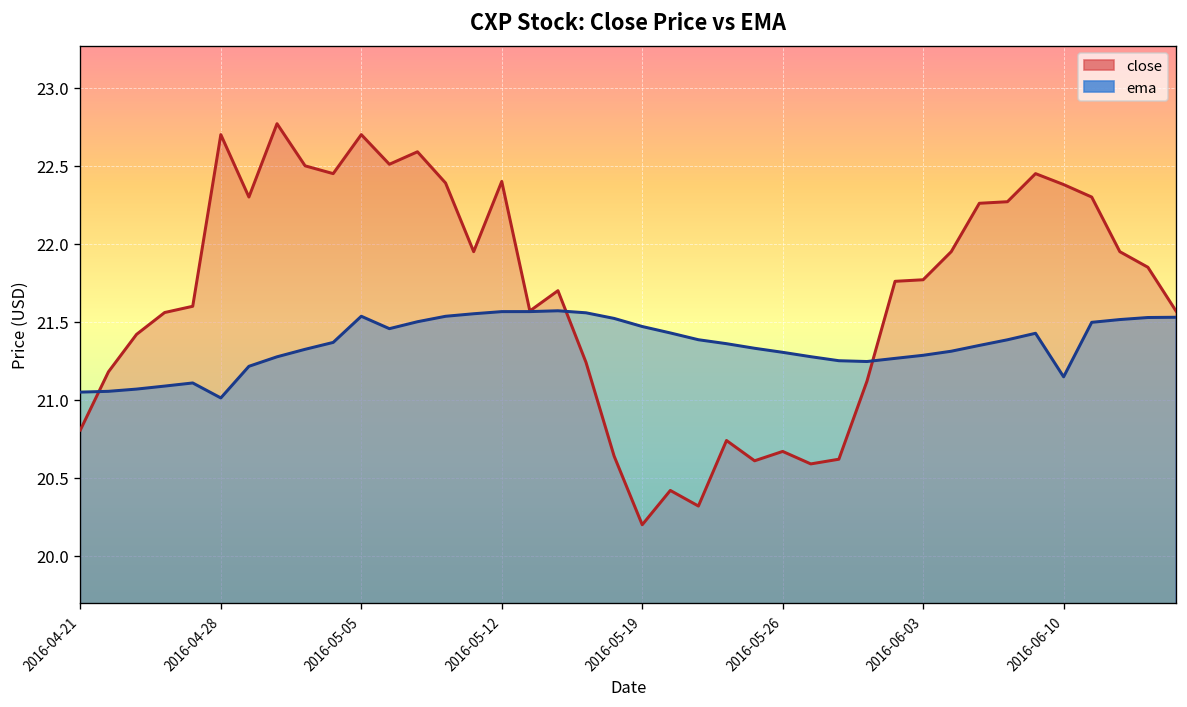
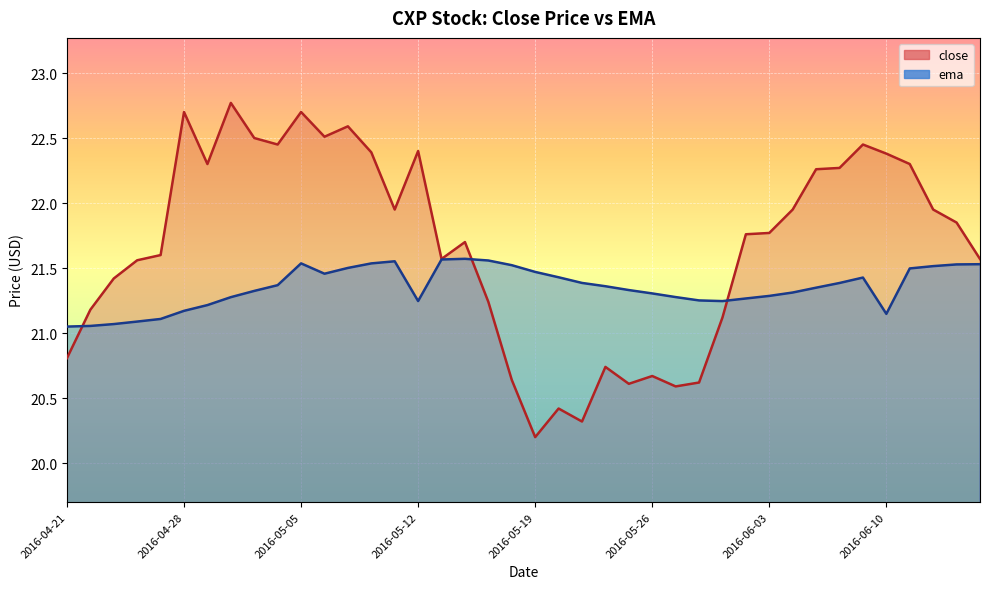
  {
    "close": {
      "2016-04-21": 20.81,
      "2016-04-28": 22.70,
      "2016-05-05": 22.70,
      "2016-05-12": 22.40,
      "2016-05-19": 20.20,
      "2016-05-26": 20.67,
      "2016-06-03": 21.77,
      "2016-06-10": 22.38
    },
    "ema": {
      "2016-04-21": 21.05,
-     "2016-04-28": 21.01,
+     "2016-04-28": 21.17,
      "2016-05-05": 21.54,
-     "2016-05-12": 21.57,
+     "2016-05-12": 21.25,
      "2016-05-19": 21.47,
      "2016-05-26": 21.31,
      "2016-06-03": 21.29,
      "2016-06-10": 21.15
    }
  }
